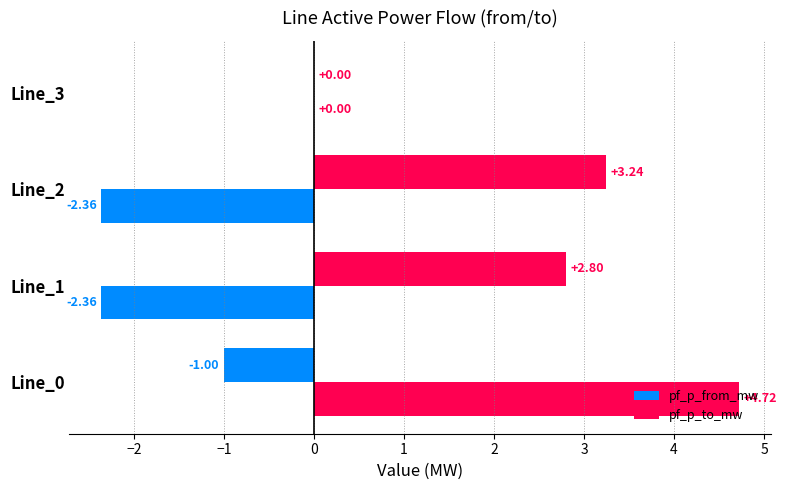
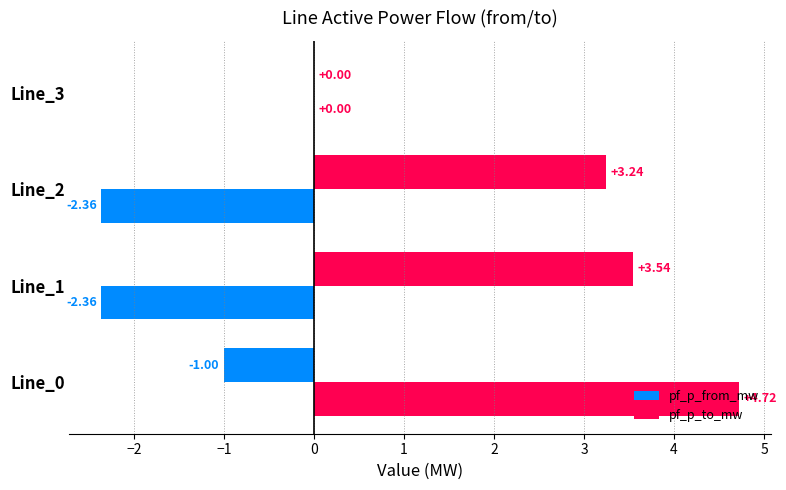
  {
    "pf_p_from_mw": {
      "Line_3": "+0.00",
      "Line_2": "+3.24",
-     "Line_1": "+2.80",
+     "Line_1": "+3.54",
      "Line_0": "-1.00"
    },
    "pf_p_to_mw": {
      "Line_3": "+0.00",
      "Line_2": "-2.36",
      "Line_1": "-2.36",
      "Line_0": "+4.72"
    }
  }
